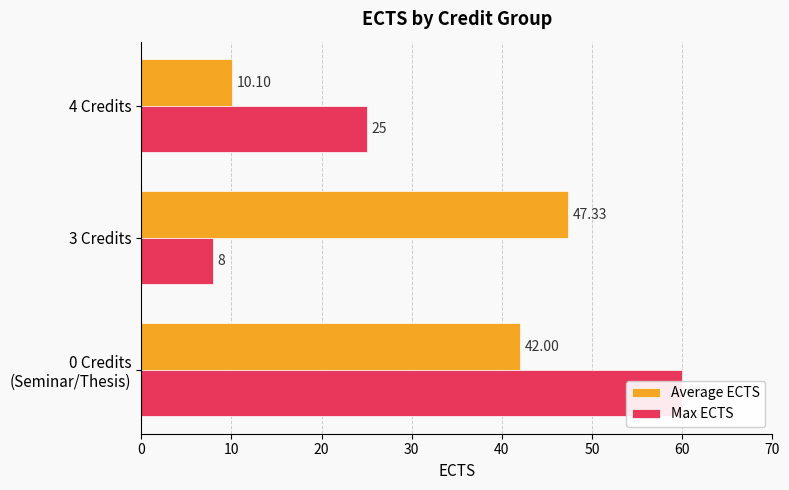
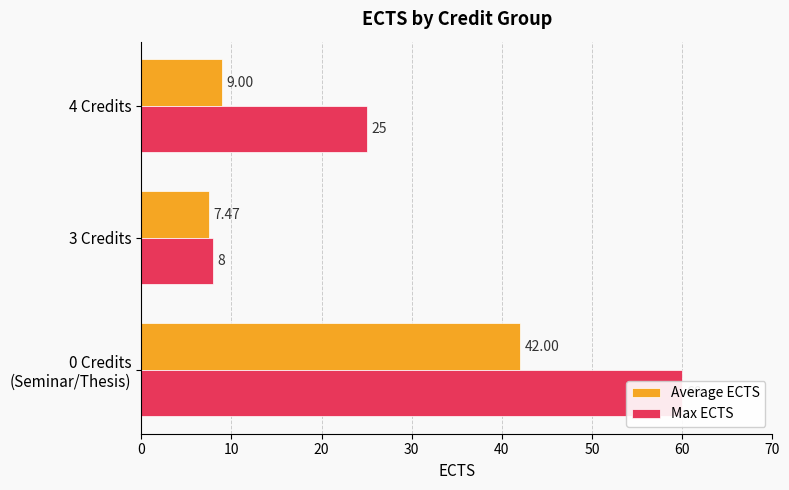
  {
    "Average ECTS": {
-     "4 Credits": 10.10,
-     "3 Credits": 47.33,
+     "4 Credits": 9.00,
+     "3 Credits": 7.47,
      "0 Credits (Seminar/Thesis)": 42.00
    },
    "Max ECTS": {
      "4 Credits": 25,
      "3 Credits": 8
    }
  }
